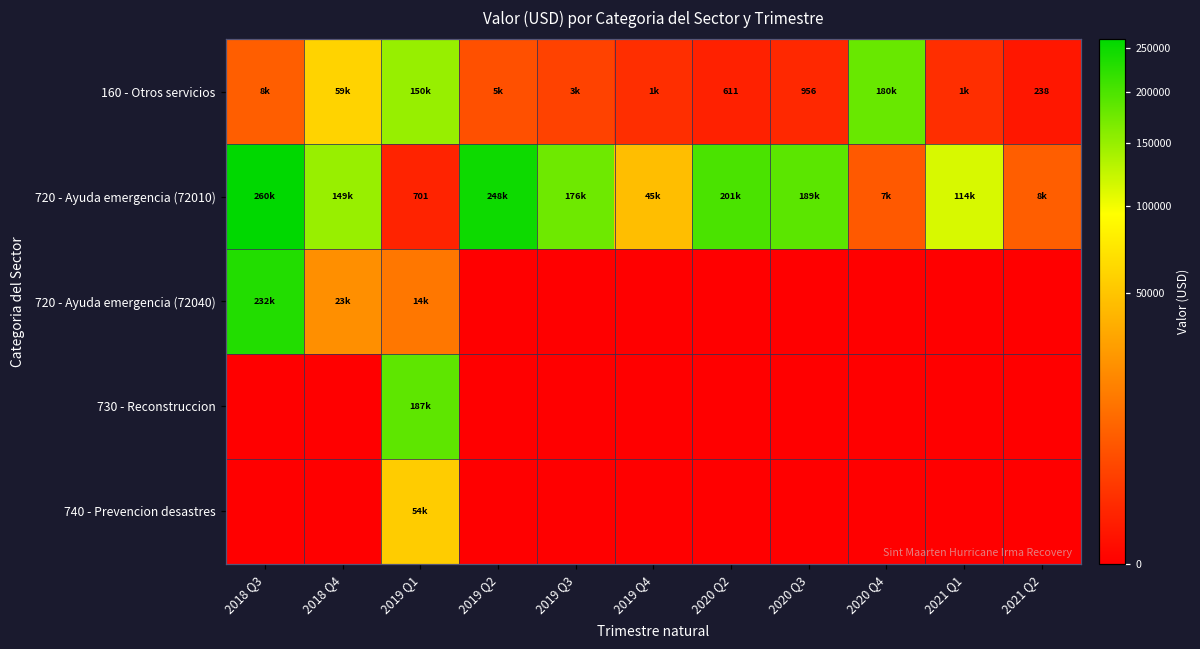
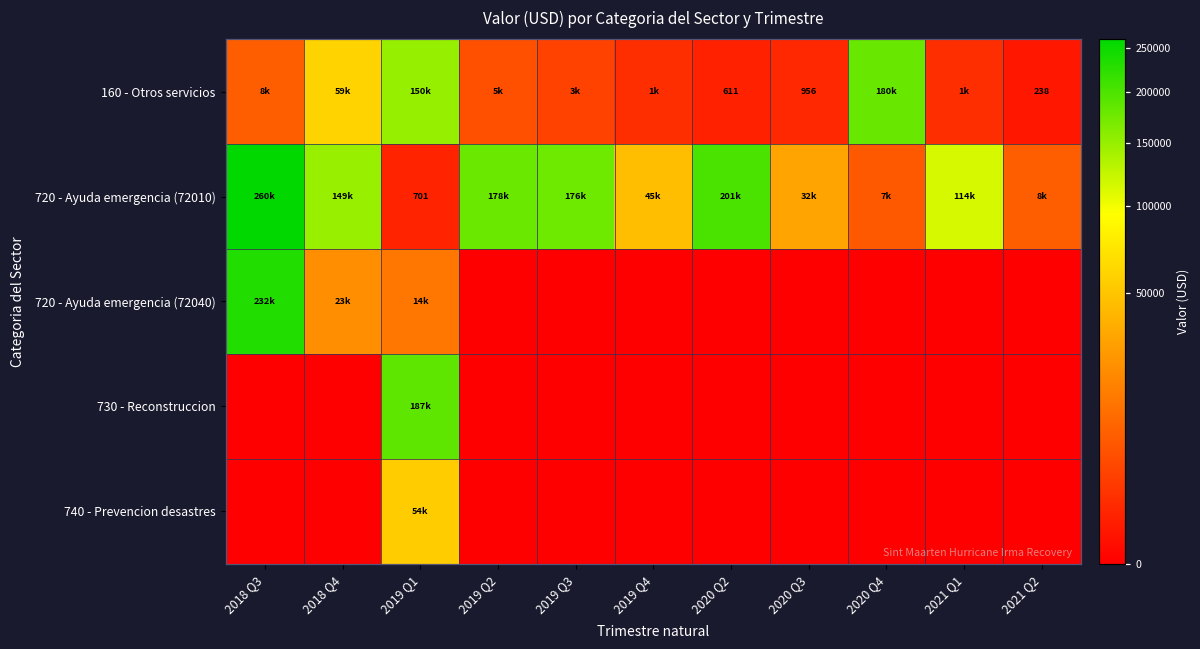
  {
    "160 - Otros servicios": {
      "2018 Q3": "8k",
      "2018 Q4": "59k",
      "2019 Q1": "150k",
      "2019 Q2": "5k",
      "2019 Q3": "3k",
      "2019 Q4": "1k",
      "2020 Q2": "611",
      "2020 Q3": "956",
      "2020 Q4": "180k",
      "2021 Q1": "1k",
      "2021 Q2": "238"
    },
    "720 - Ayuda emergencia (72010)": {
      "2018 Q3": "260k",
      "2018 Q4": "149k",
      "2019 Q1": "701",
-     "2019 Q2": "248k",
+     "2019 Q2": "178k",
      "2019 Q3": "176k",
      "2019 Q4": "45k",
      "2020 Q2": "201k",
-     "2020 Q3": "189k",
+     "2020 Q3": "32k",
      "2020 Q4": "7k",
      "2021 Q1": "114k",
      "2021 Q2": "8k"
    },
    "720 - Ayuda emergencia (72040)": {
      "2018 Q3": "232k",
      "2018 Q4": "23k",
      "2019 Q1": "14k"
    },
    "730 - Reconstruccion": {
      "2019 Q1": "187k"
    },
    "740 - Prevencion desastres": {
      "2019 Q1": "54k"
    }
  }
